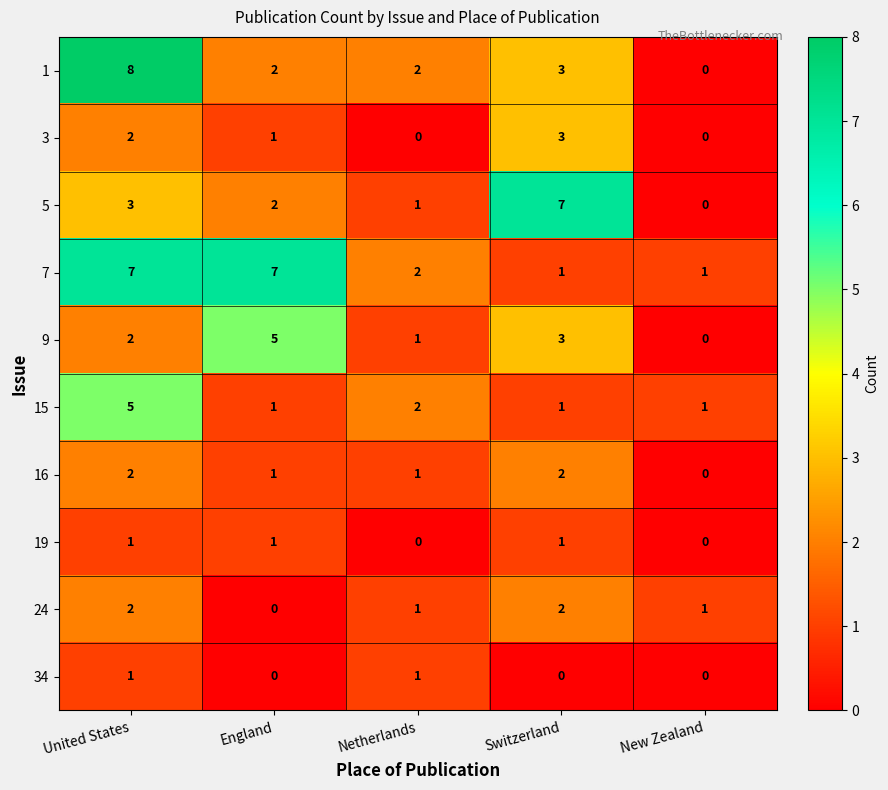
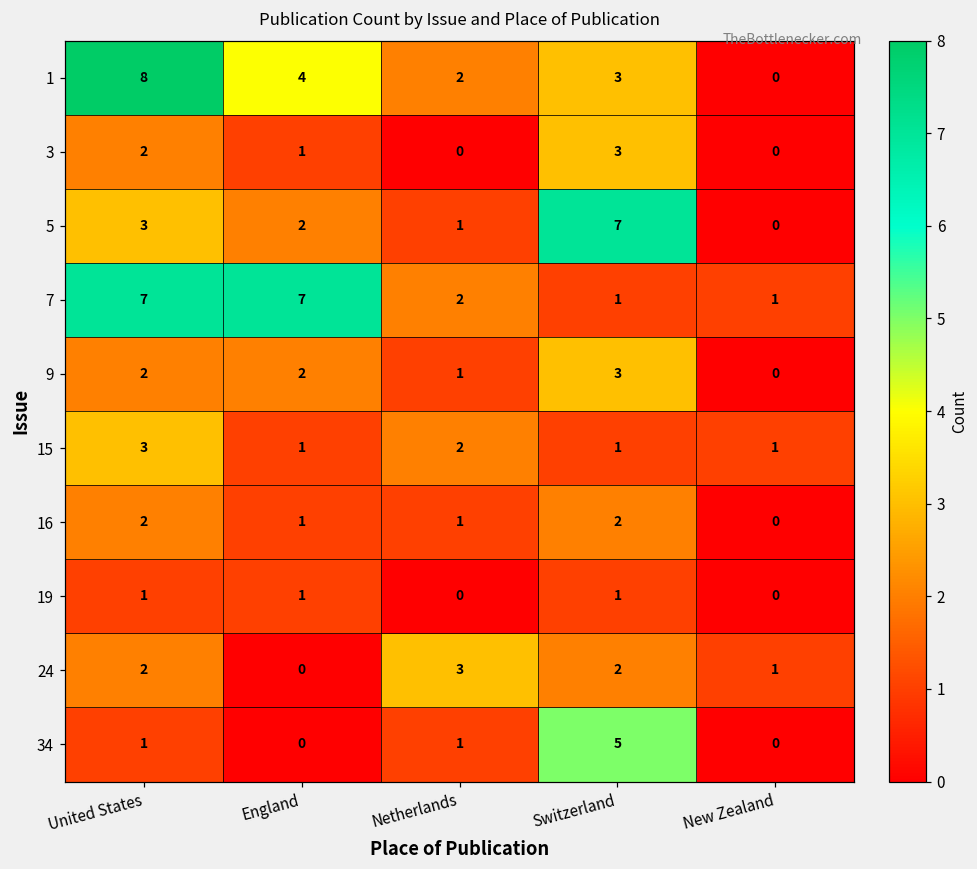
  {
    "1": {
      "United States": 8,
-     "England": 2,
+     "England": 4,
      "Netherlands": 2,
      "Switzerland": 3,
      "New Zealand": 0
    },
    "3": {
      "United States": 2,
      "England": 1,
      "Netherlands": 0,
      "Switzerland": 3,
      "New Zealand": 0
    },
    "5": {
      "United States": 3,
      "England": 2,
      "Netherlands": 1,
      "Switzerland": 7,
      "New Zealand": 0
    },
    "7": {
      "United States": 7,
      "England": 7,
      "Netherlands": 2,
      "Switzerland": 1,
      "New Zealand": 1
    },
    "9": {
      "United States": 2,
-     "England": 5,
+     "England": 2,
      "Netherlands": 1,
      "Switzerland": 3,
      "New Zealand": 0
    },
    "15": {
-     "United States": 5,
+     "United States": 3,
      "England": 1,
      "Netherlands": 2,
      "Switzerland": 1,
      "New Zealand": 1
    },
    "16": {
      "United States": 2,
      "England": 1,
      "Netherlands": 1,
      "Switzerland": 2,
      "New Zealand": 0
    },
    "19": {
      "United States": 1,
      "England": 1,
      "Netherlands": 0,
      "Switzerland": 1,
      "New Zealand": 0
    },
    "24": {
      "United States": 2,
      "England": 0,
-     "Netherlands": 1,
+     "Netherlands": 3,
      "Switzerland": 2,
      "New Zealand": 1
    },
    "34": {
      "United States": 1,
      "England": 0,
      "Netherlands": 1,
-     "Switzerland": 0,
+     "Switzerland": 5,
      "New Zealand": 0
    }
  }
